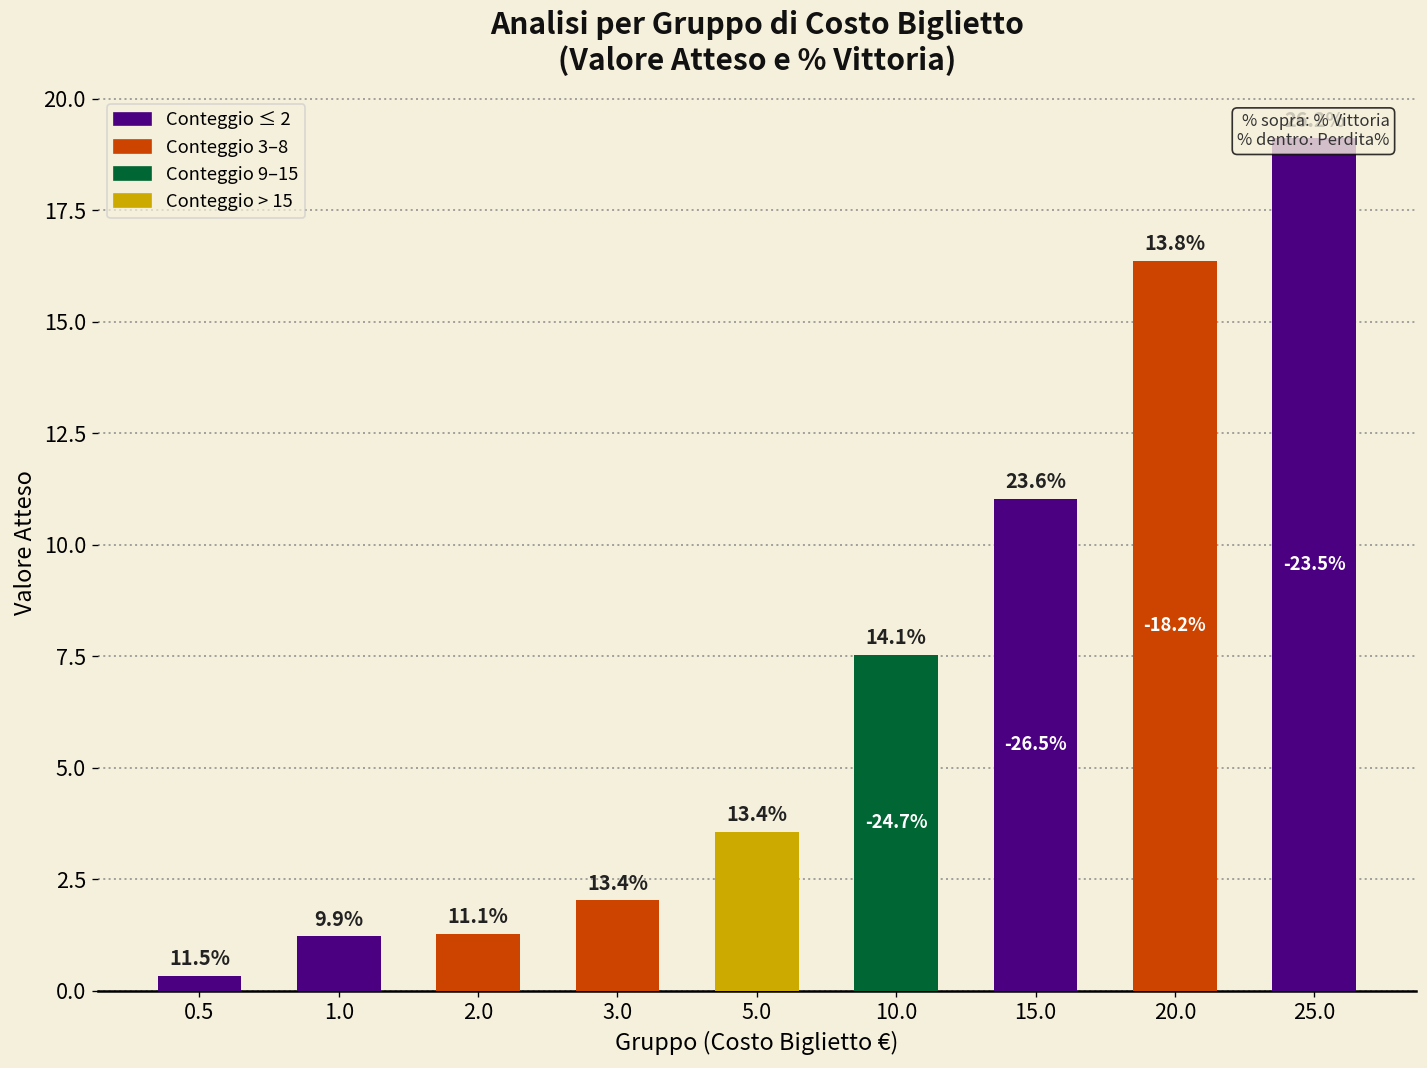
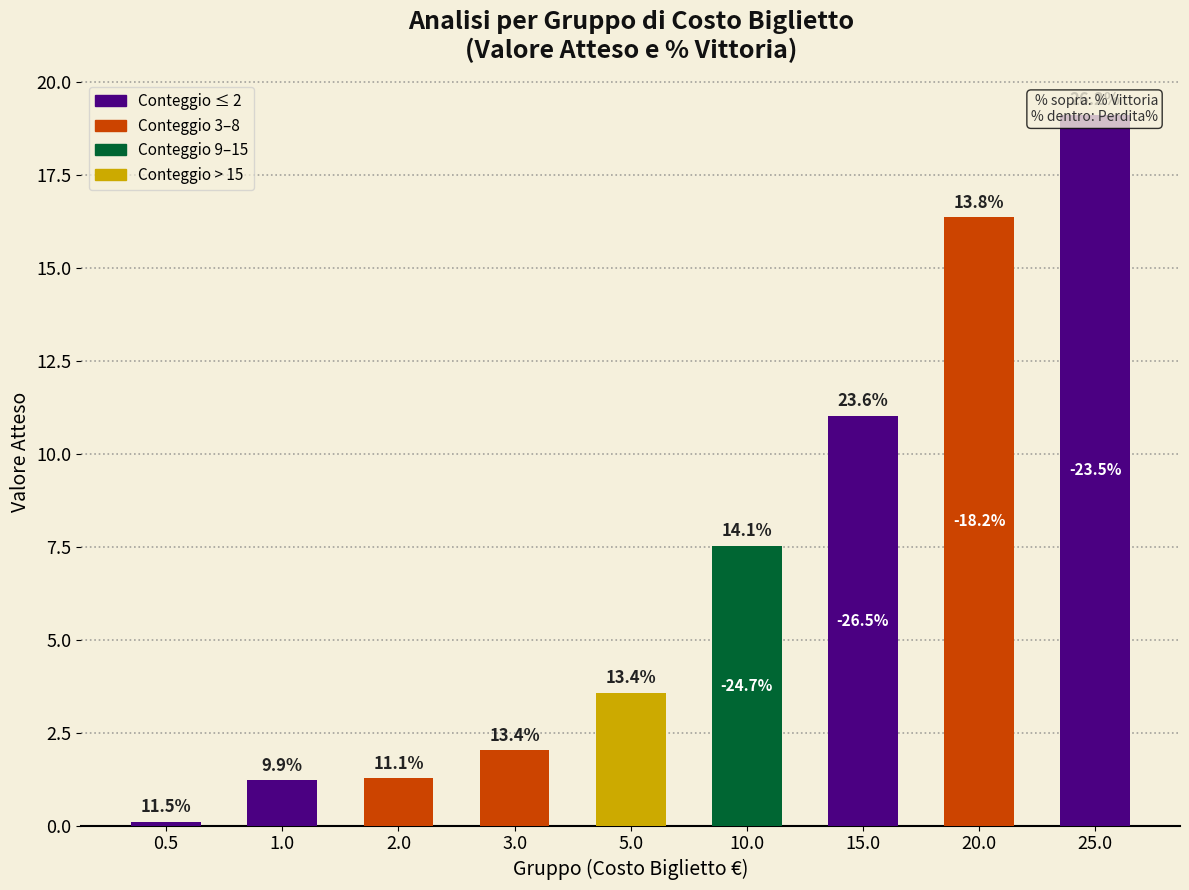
  {
-   "0.5": 0.3
+   "0.5": 0.1
  }
